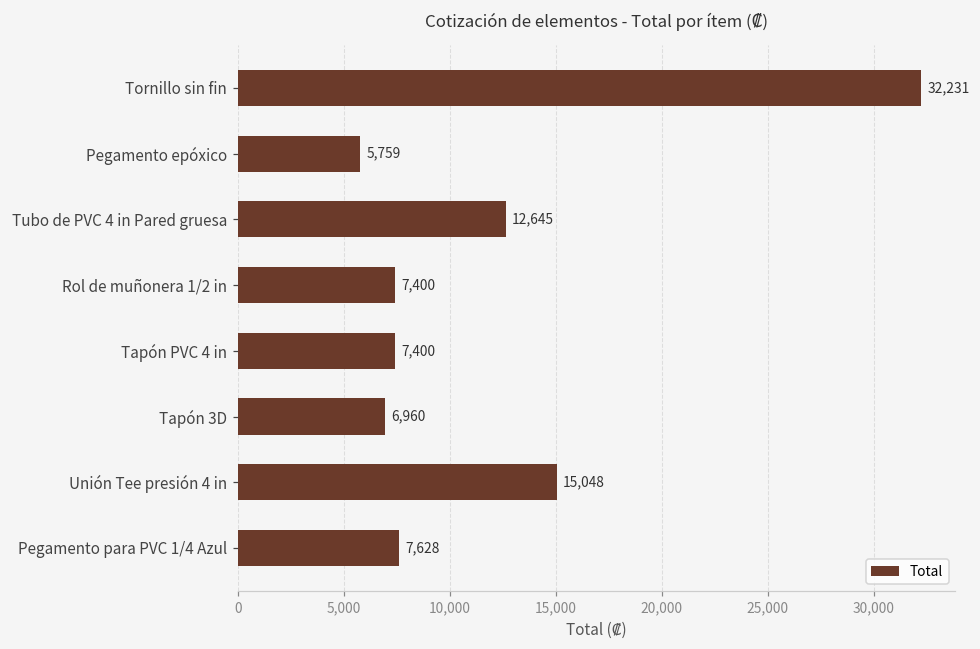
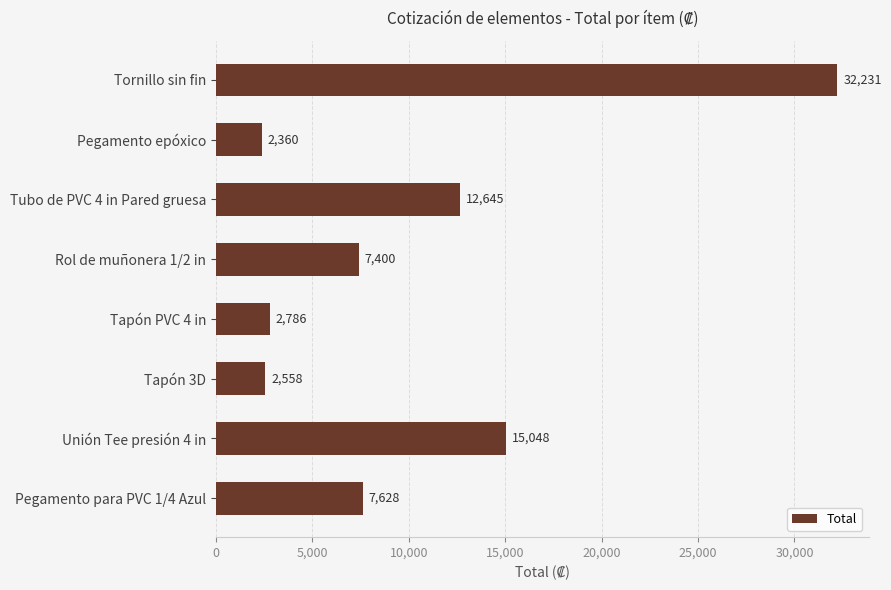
  {
    "Tornillo sin fin": "32,231",
-   "Pegamento epóxico": "5,759",
+   "Pegamento epóxico": "2,360",
    "Tubo de PVC 4 in Pared gruesa": "12,645",
    "Rol de muñonera 1/2 in": "7,400",
-   "Tapón PVC 4 in": "7,400",
-   "Tapón 3D": "6,960",
+   "Tapón PVC 4 in": "2,786",
+   "Tapón 3D": "2,558",
    "Unión Tee presión 4 in": "15,048",
    "Pegamento para PVC 1/4 Azul": "7,628"
  }
